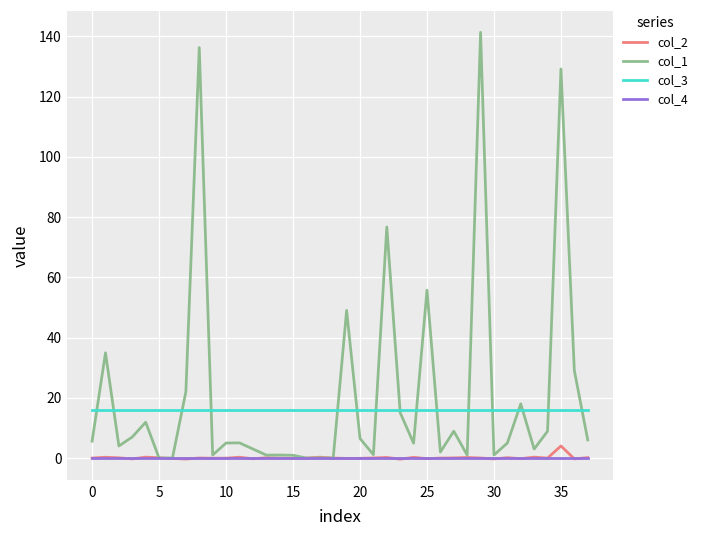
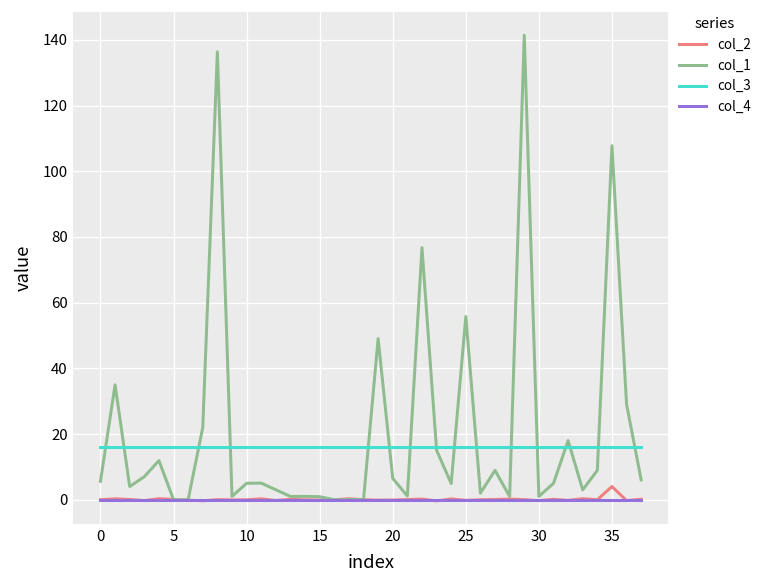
  {
    "col_2": {
      "35": 4
    },
    "col_1": {
      "0": 6,
      "10": 5,
      "20": 6,
      "25": 56,
      "30": 1,
-     "35": 129
+     "35": 108
    },
    "col_3": {
      "0": 16,
      "5": 16,
      "10": 16,
      "15": 16,
      "20": 16,
      "25": 16,
      "30": 16,
      "35": 16
    },
    "col_4": {
      "35": 0
    }
  }
